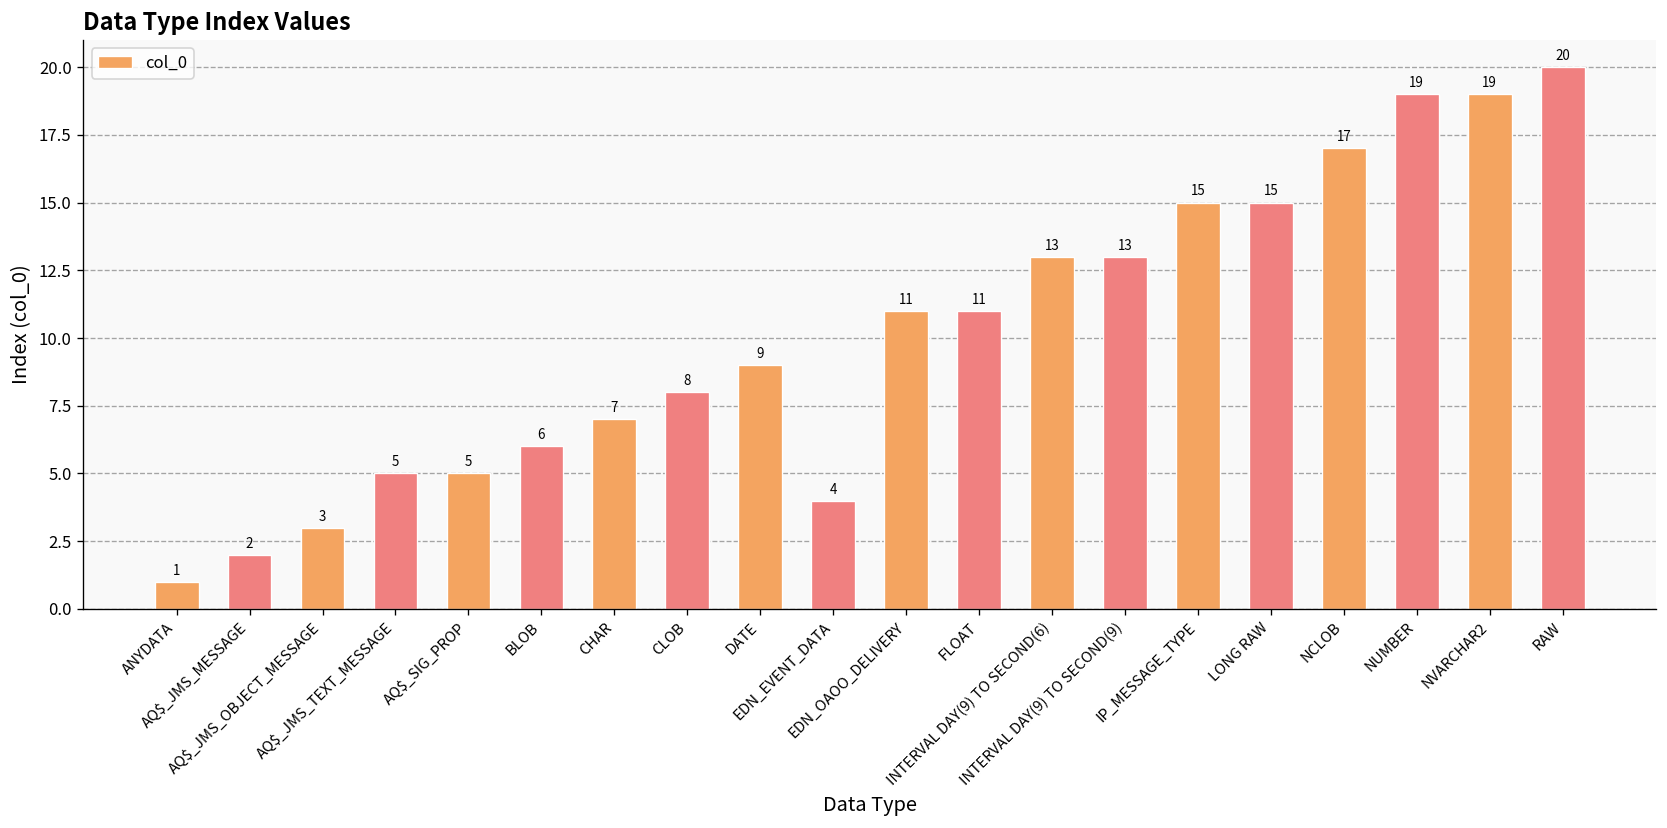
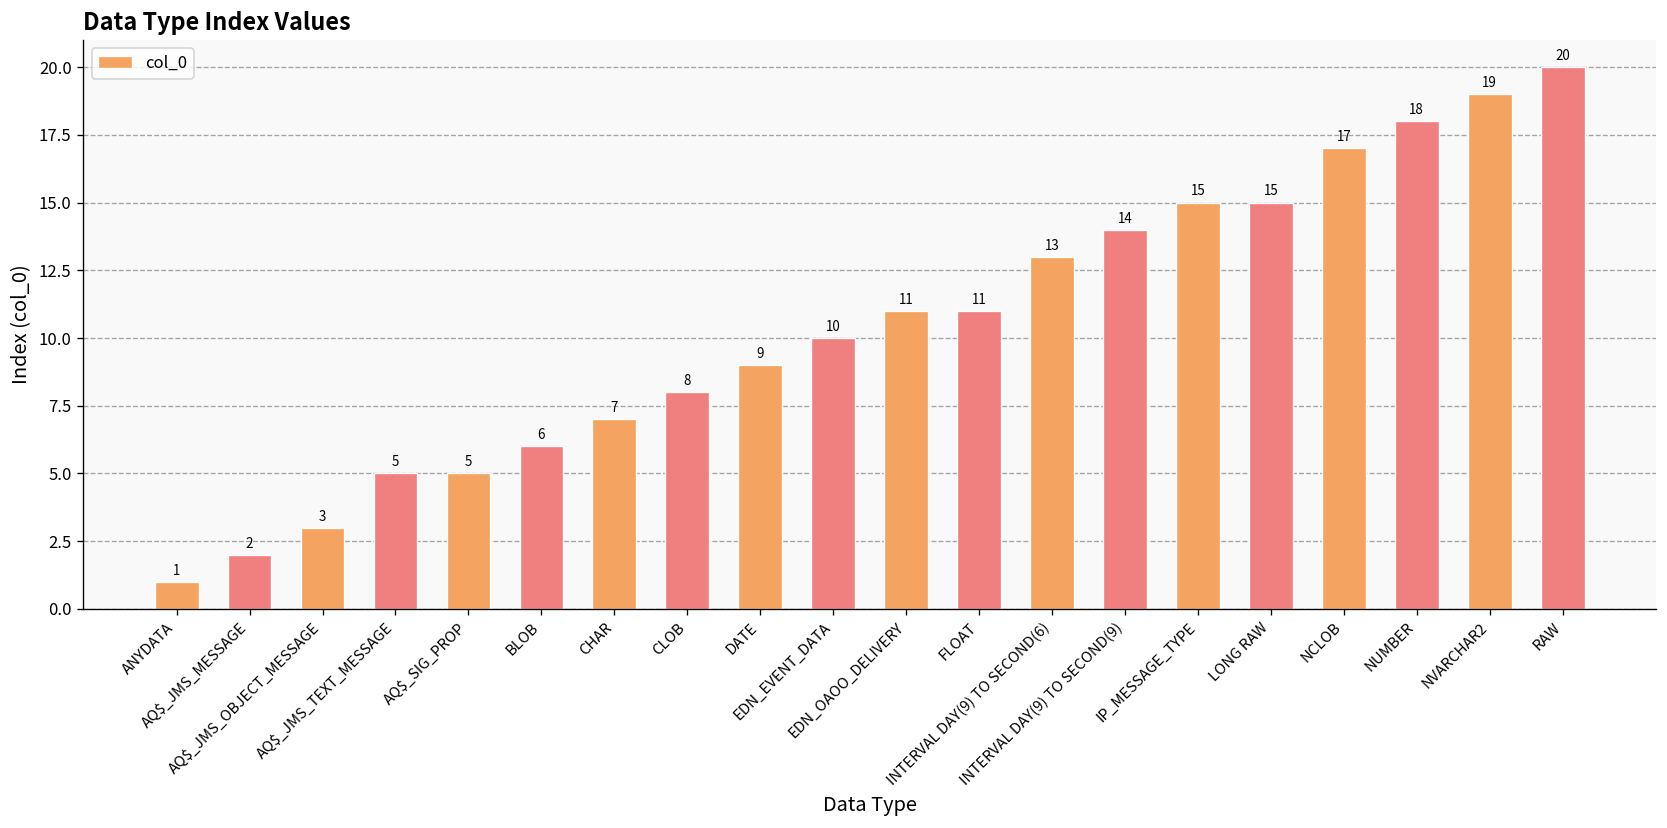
  {
    "ANYDATA": 1,
    "AQ$_JMS_MESSAGE": 2,
    "AQ$_JMS_OBJECT_MESSAGE": 3,
    "AQ$_JMS_TEXT_MESSAGE": 5,
    "AQ$_SIG_PROP": 5,
    "BLOB": 6,
    "CHAR": 7,
    "CLOB": 8,
    "DATE": 9,
-   "EDN_EVENT_DATA": 4,
+   "EDN_EVENT_DATA": 10,
    "EDN_OAOO_DELIVERY": 11,
    "FLOAT": 11,
    "INTERVAL DAY(9) TO SECOND(6)": 13,
-   "INTERVAL DAY(9) TO SECOND(9)": 13,
+   "INTERVAL DAY(9) TO SECOND(9)": 14,
    "IP_MESSAGE_TYPE": 15,
    "LONG RAW": 15,
    "NCLOB": 17,
-   "NUMBER": 19,
+   "NUMBER": 18,
    "NVARCHAR2": 19,
    "RAW": 20
  }
